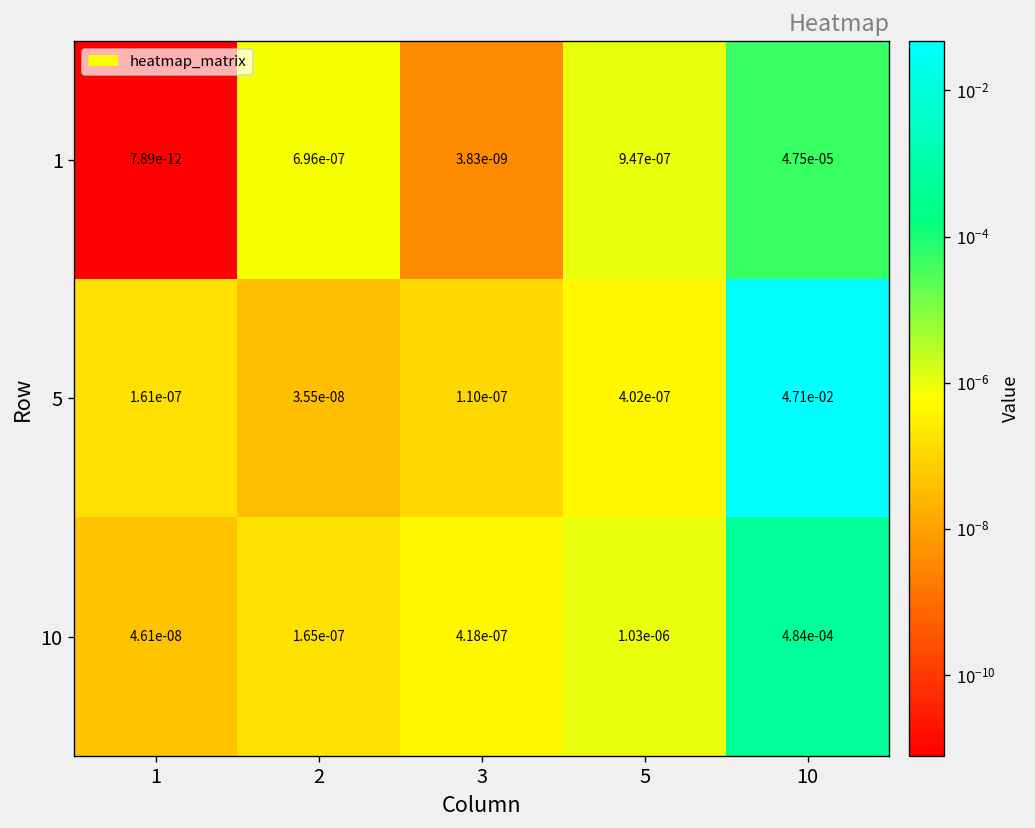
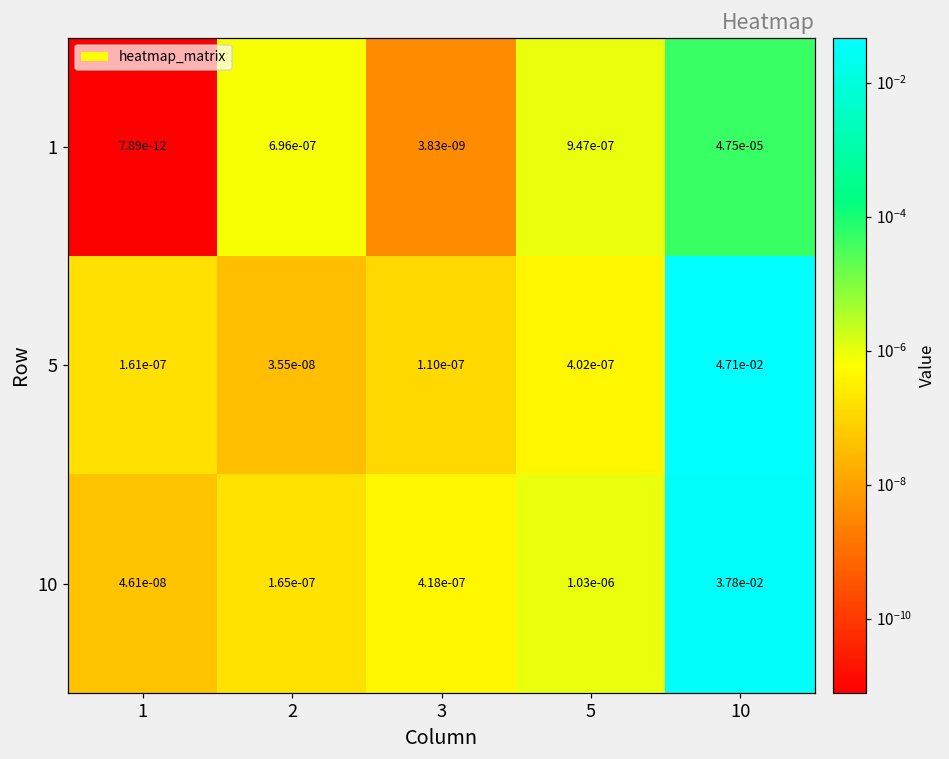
  {
    "1": {
      "1": "7.89e-12",
      "2": "6.96e-07",
      "3": "3.83e-09",
      "5": "9.47e-07",
      "10": "4.75e-05"
    },
    "5": {
      "1": "1.61e-07",
      "2": "3.55e-08",
      "3": "1.10e-07",
      "5": "4.02e-07",
      "10": "4.71e-02"
    },
    "10": {
      "1": "4.61e-08",
      "2": "1.65e-07",
      "3": "4.18e-07",
      "5": "1.03e-06",
-     "10": "4.84e-04"
+     "10": "3.78e-02"
    }
  }
